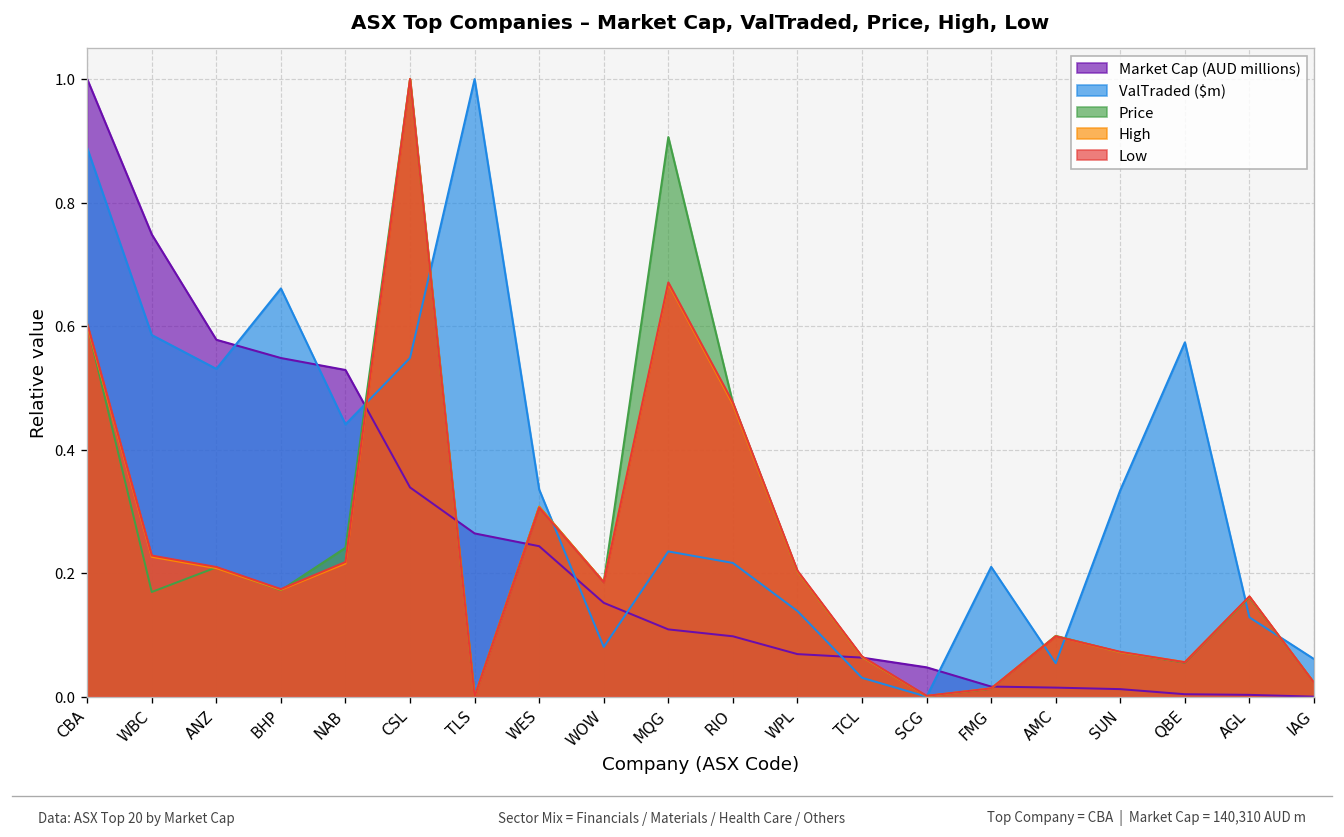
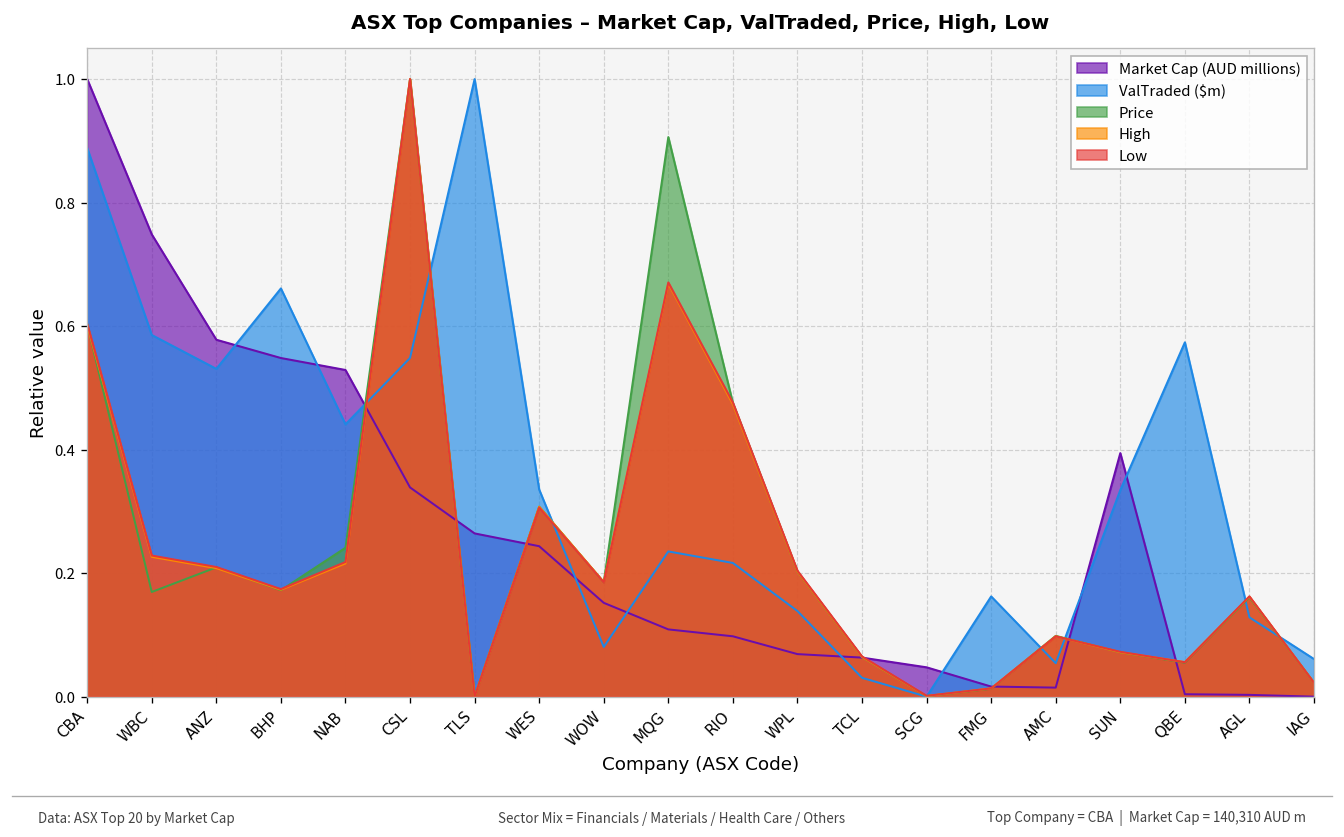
  {
    "Market Cap (AUD millions)": {
      "CBA": 1.00,
      "WBC": 0.75,
      "ANZ": 0.58,
      "BHP": 0.55,
      "NAB": 0.53,
      "CSL": 0.34,
      "TLS": 0.26,
      "WES": 0.24,
      "WOW": 0.15,
      "MQG": 0.11,
      "RIO": 0.10,
      "WPL": 0.07,
      "SCG": 0.05,
      "AMC": 0.01,
-     "SUN": 0.01,
+     "SUN": 0.39,
      "QBE": 0.00,
      "AGL": 0.00,
      "IAG": 0.00
    },
    "ValTraded ($m)": {
      "CBA": 0.89,
      "WBC": 0.59,
      "ANZ": 0.53,
      "BHP": 0.66,
      "NAB": 0.44,
      "CSL": 0.55,
      "TLS": 1.00,
      "WES": 0.34,
      "WOW": 0.08,
      "MQG": 0.24,
      "RIO": 0.22,
      "WPL": 0.14,
      "TCL": 0.03,
-     "FMG": 0.21,
+     "FMG": 0.16,
      "AMC": 0.05,
      "SUN": 0.33,
      "QBE": 0.57,
      "AGL": 0.13,
      "IAG": 0.06
    },
    "Price": {
      "WBC": 0.17,
      "NAB": 0.24,
      "MQG": 0.91
    }
  }
